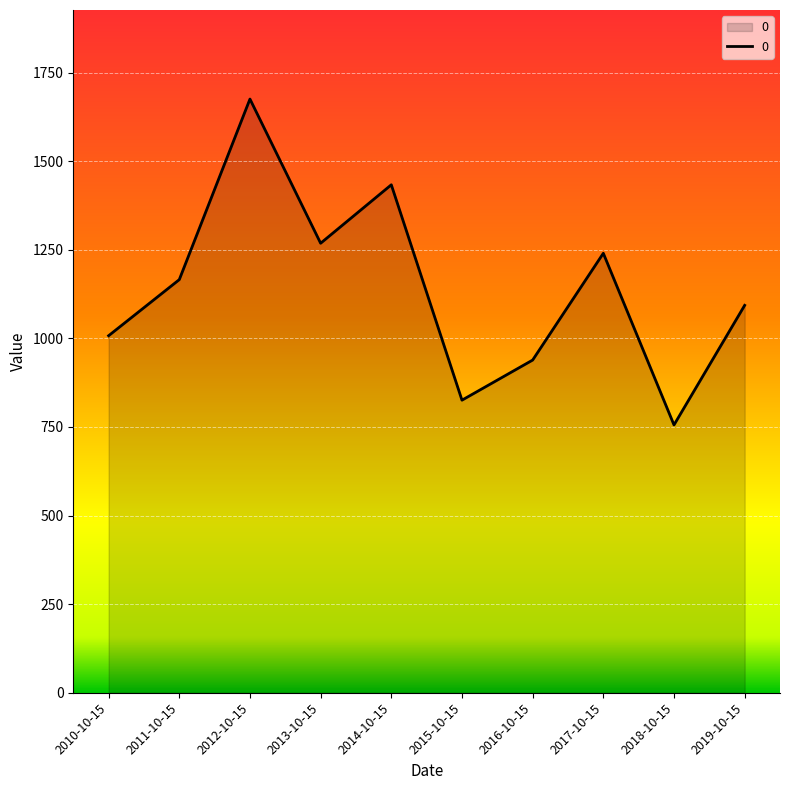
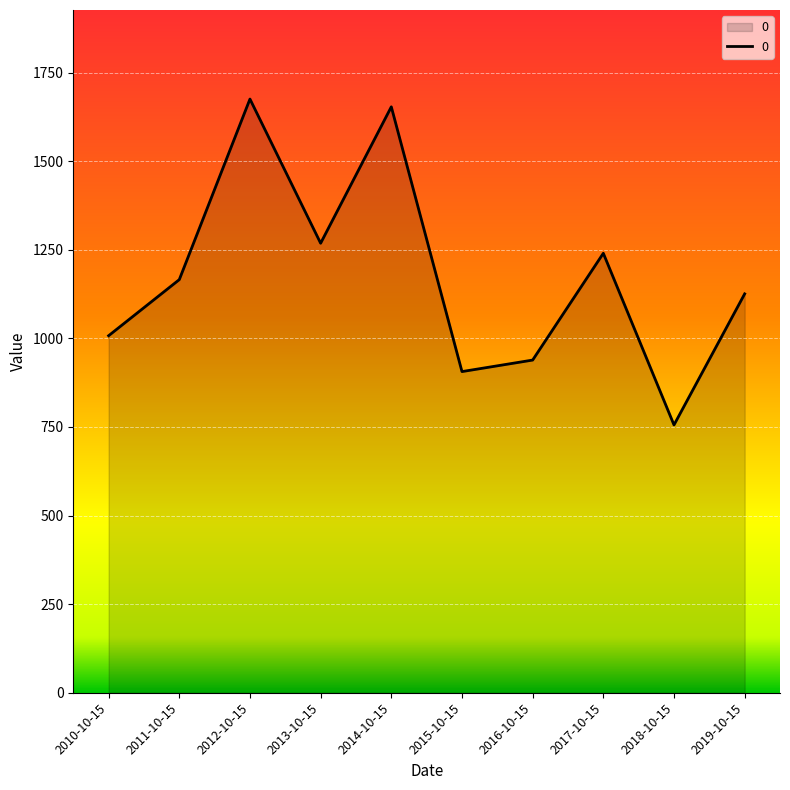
  {
    "2010-10-15": 1010,
    "2011-10-15": 1170,
    "2012-10-15": 1680,
    "2013-10-15": 1270,
-   "2014-10-15": 1430,
-   "2015-10-15": 830,
+   "2014-10-15": 1650,
+   "2015-10-15": 910,
    "2016-10-15": 940,
    "2017-10-15": 1240,
    "2018-10-15": 760,
-   "2019-10-15": 1090
+   "2019-10-15": 1130
  }
